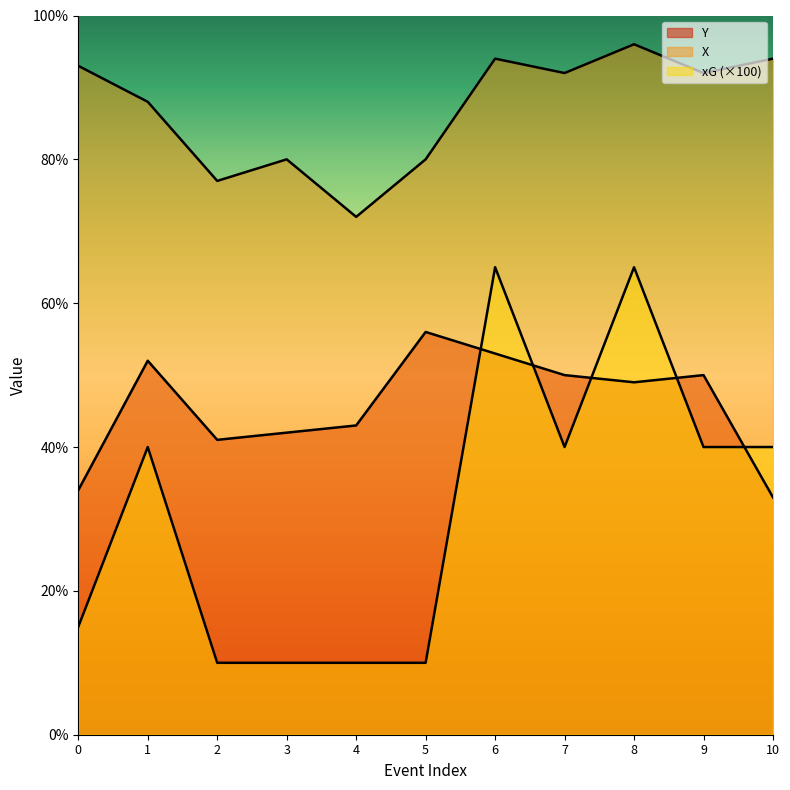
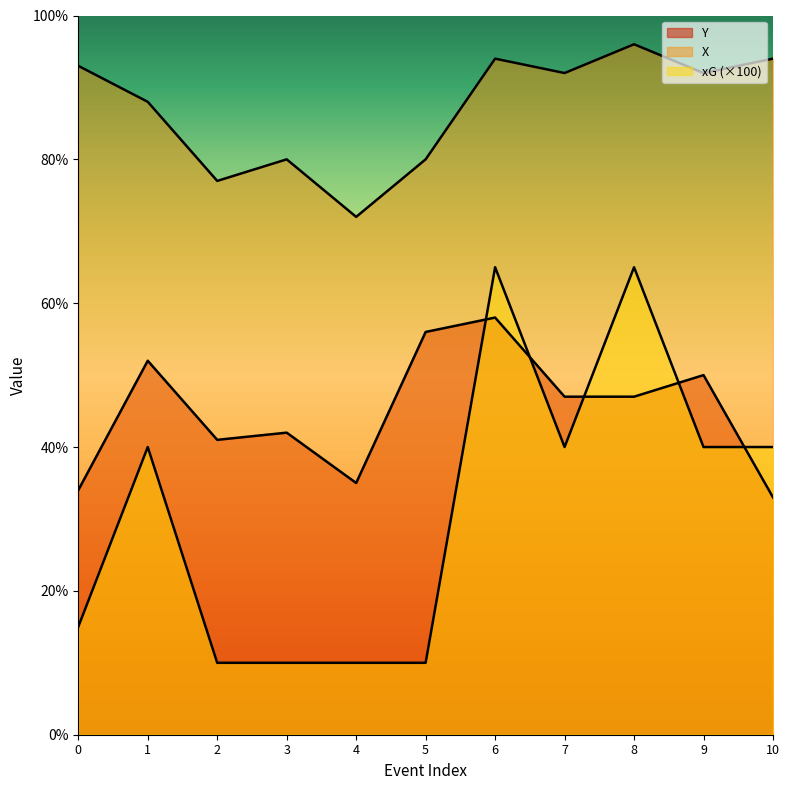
  {
    "Y": {
      "0": "34%",
      "1": "52%",
      "2": "41%",
      "3": "42%",
-     "4": "43%",
+     "4": "35%",
      "5": "56%",
-     "6": "53%",
-     "7": "50%",
-     "8": "49%",
+     "6": "58%",
+     "7": "47%",
+     "8": "47%",
      "9": "50%",
      "10": "33%"
    }
  }
